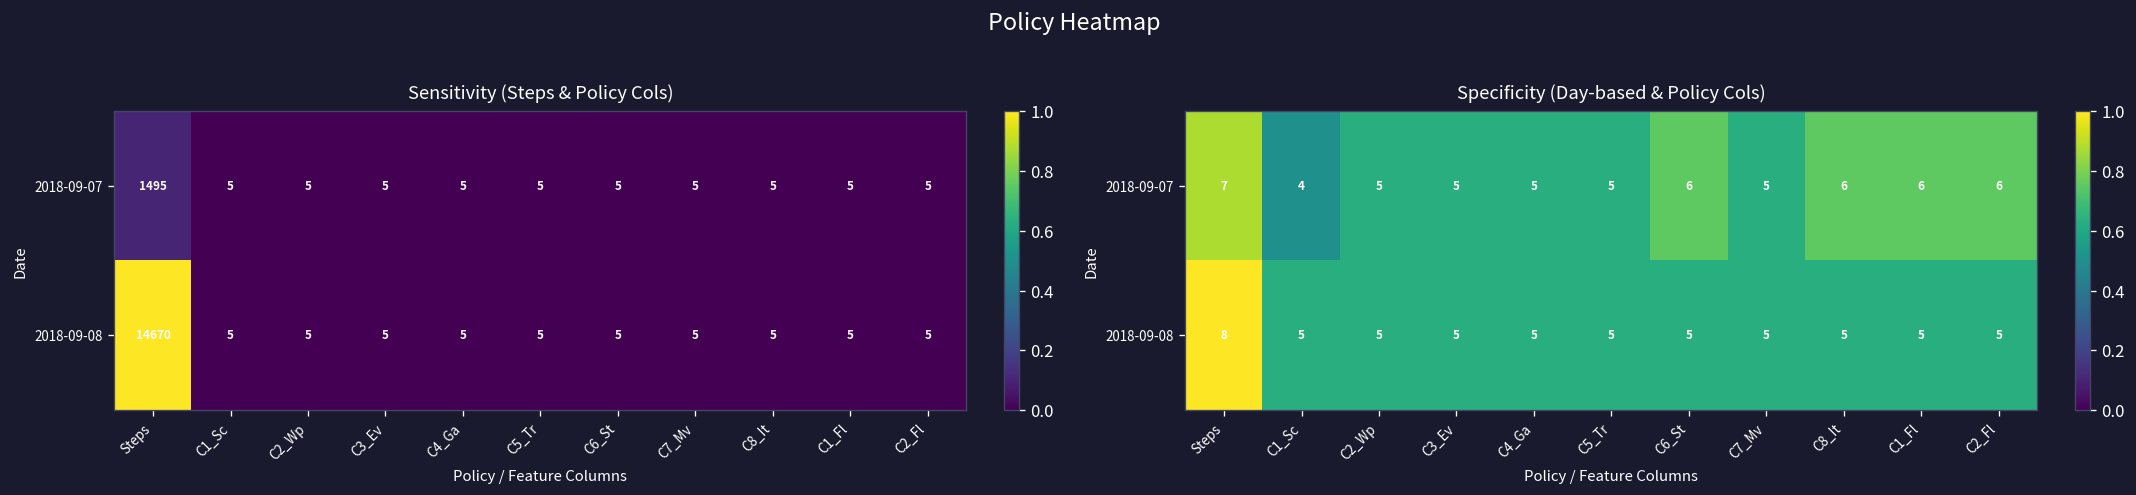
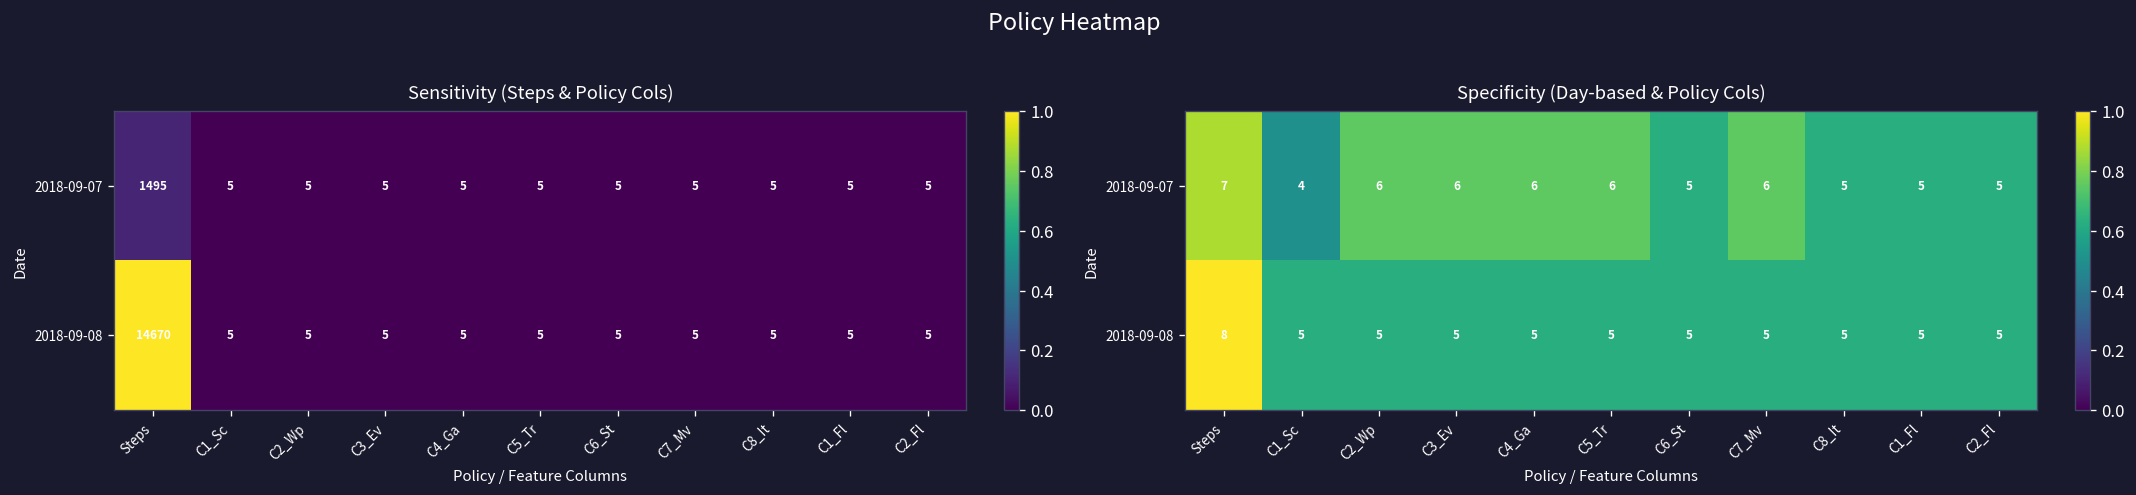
  {
    "Sensitivity (Steps & Policy Cols)": {
      "2018-09-07": {
        "Steps": 1495,
        "C1_Sc": 5,
        "C2_Wp": 5,
        "C3_Ev": 5,
        "C4_Ga": 5,
        "C5_Tr": 5,
        "C6_St": 5,
        "C7_Mv": 5,
        "C8_It": 5,
        "C1_Fl": 5,
        "C2_Fl": 5
      },
      "2018-09-08": {
        "Steps": 14670,
        "C1_Sc": 5,
        "C2_Wp": 5,
        "C3_Ev": 5,
        "C4_Ga": 5,
        "C5_Tr": 5,
        "C6_St": 5,
        "C7_Mv": 5,
        "C8_It": 5,
        "C1_Fl": 5,
        "C2_Fl": 5
      }
    },
    "Specificity (Day-based & Policy Cols)": {
      "2018-09-07": {
        "Steps": 7,
        "C1_Sc": 4,
-       "C2_Wp": 5,
-       "C3_Ev": 5,
-       "C4_Ga": 5,
-       "C5_Tr": 5,
-       "C6_St": 6,
-       "C7_Mv": 5,
-       "C8_It": 6,
-       "C1_Fl": 6,
-       "C2_Fl": 6
+       "C2_Wp": 6,
+       "C3_Ev": 6,
+       "C4_Ga": 6,
+       "C5_Tr": 6,
+       "C6_St": 5,
+       "C7_Mv": 6,
+       "C8_It": 5,
+       "C1_Fl": 5,
+       "C2_Fl": 5
      },
      "2018-09-08": {
        "Steps": 8,
        "C1_Sc": 5,
        "C2_Wp": 5,
        "C3_Ev": 5,
        "C4_Ga": 5,
        "C5_Tr": 5,
        "C6_St": 5,
        "C7_Mv": 5,
        "C8_It": 5,
        "C1_Fl": 5,
        "C2_Fl": 5
      }
    }
  }
